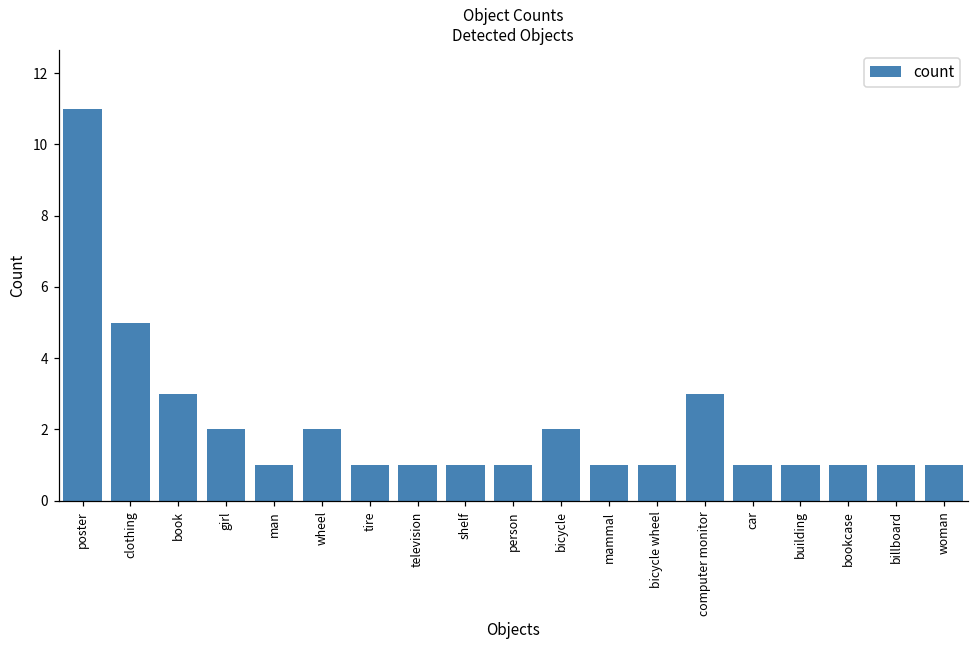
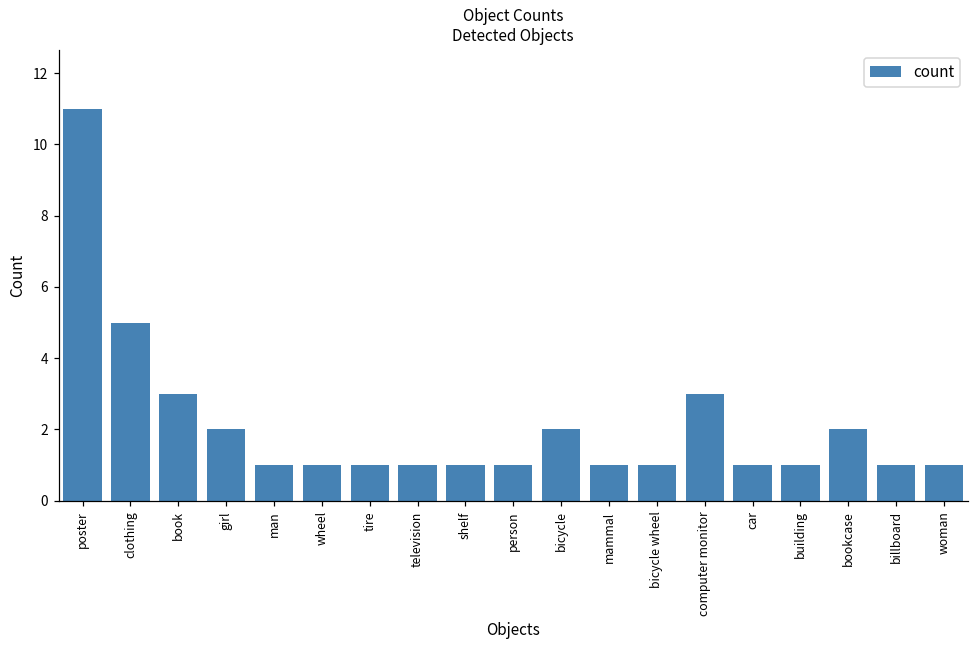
  {
    "poster": 11,
    "clothing": 5,
    "book": 3,
    "girl": 2,
    "man": 1,
-   "wheel": 2,
+   "wheel": 1,
    "tire": 1,
    "television": 1,
    "shelf": 1,
    "person": 1,
    "bicycle": 2,
    "mammal": 1,
    "bicycle wheel": 1,
    "computer monitor": 3,
    "car": 1,
    "building": 1,
-   "bookcase": 1,
+   "bookcase": 2,
    "billboard": 1,
    "woman": 1
  }
